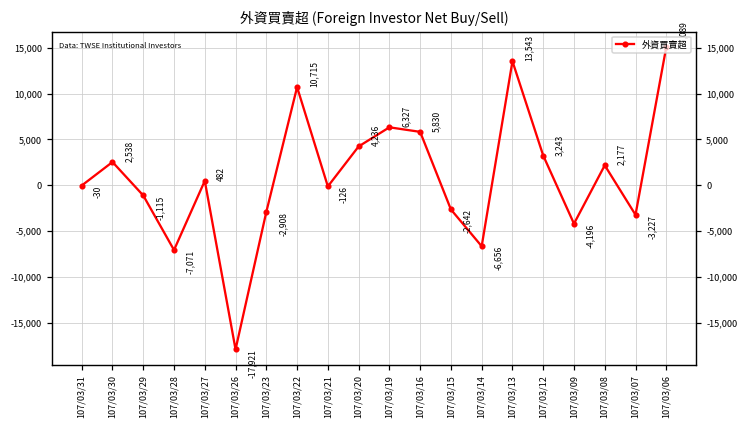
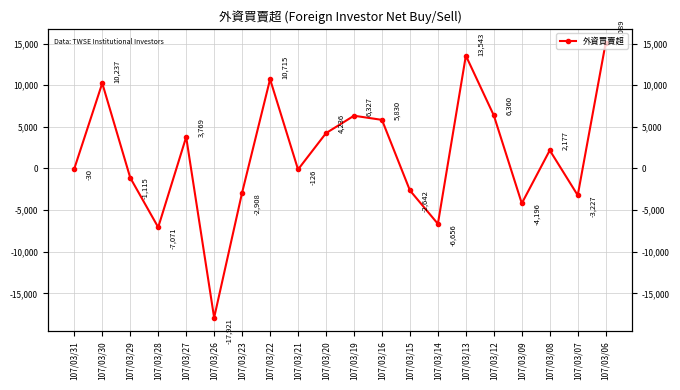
  {
    "107/03/31": "-30",
-   "107/03/30": "2,538",
+   "107/03/30": "10,237",
    "107/03/29": "-1,115",
    "107/03/28": "-7,071",
-   "107/03/27": "482",
+   "107/03/27": "3,769",
    "107/03/26": "-17,921",
    "107/03/23": "-2,908",
    "107/03/22": "10,715",
    "107/03/21": "-126",
    "107/03/20": "4,236",
    "107/03/19": "6,327",
    "107/03/16": "5,830",
    "107/03/15": "-2,642",
    "107/03/14": "-6,656",
    "107/03/13": "13,543",
-   "107/03/12": "3,243",
+   "107/03/12": "6,360",
    "107/03/09": "-4,196",
    "107/03/08": "2,177",
    "107/03/07": "-3,227"
  }
